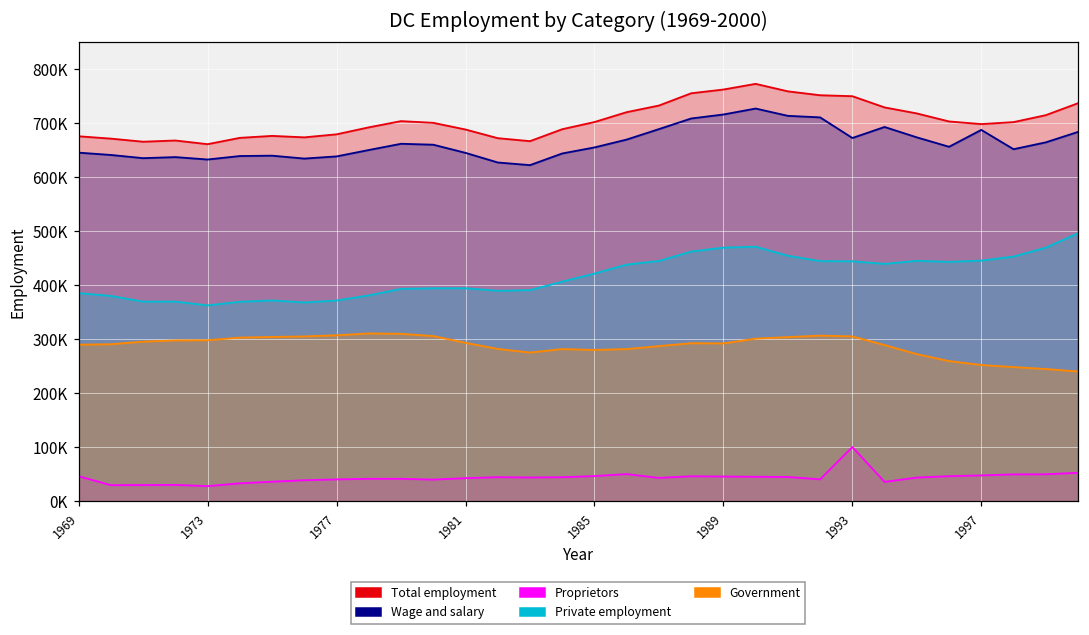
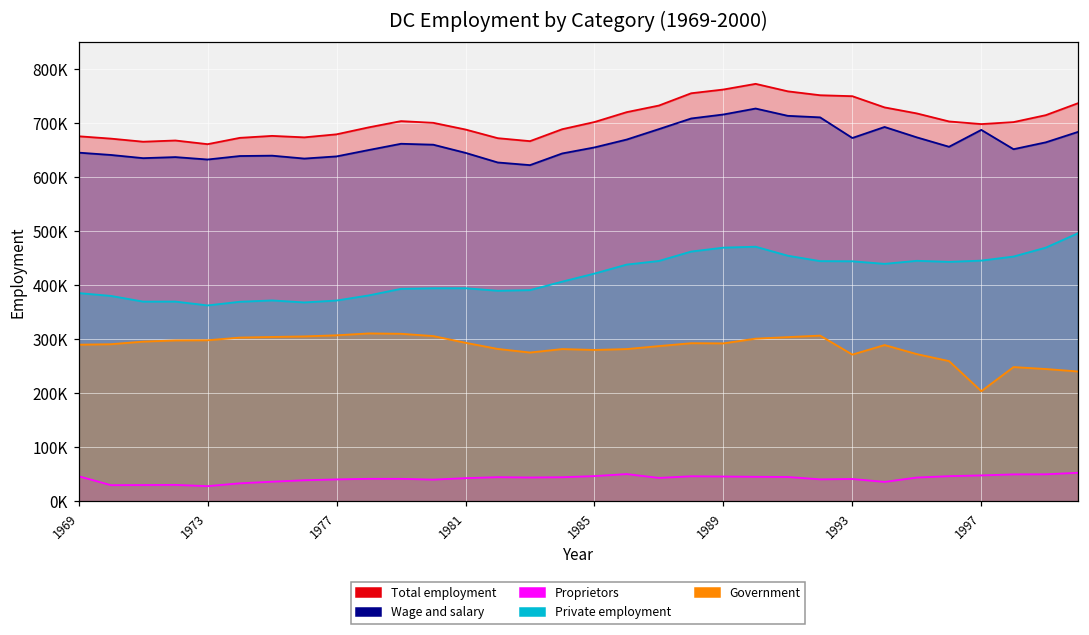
  {
    "Total employment": {
      "1969": 680000,
      "1973": 660000,
      "1977": 680000,
      "1981": 690000,
      "1985": 700000,
      "1989": 760000,
      "1993": 750000,
      "1997": 700000
    },
    "Wage and salary": {
      "1969": 650000,
      "1973": 630000,
      "1977": 640000,
      "1981": 650000,
      "1985": 660000,
      "1989": 720000,
      "1993": 670000,
      "1997": 690000
    },
    "Proprietors": {
      "1969": 50000,
      "1973": 30000,
      "1977": 40000,
      "1981": 40000,
      "1985": 50000,
      "1989": 50000,
-     "1993": 100000,
+     "1993": 40000,
      "1997": 50000
    },
    "Private employment": {
      "1969": 390000,
      "1973": 360000,
      "1977": 370000,
      "1981": 390000,
      "1985": 420000,
      "1989": 470000,
      "1993": 440000,
      "1997": 450000
    },
    "Government": {
      "1969": 290000,
      "1973": 300000,
      "1977": 310000,
      "1981": 290000,
      "1985": 280000,
      "1989": 290000,
-     "1993": 310000,
-     "1997": 250000
+     "1993": 270000,
+     "1997": 200000
    }
  }
